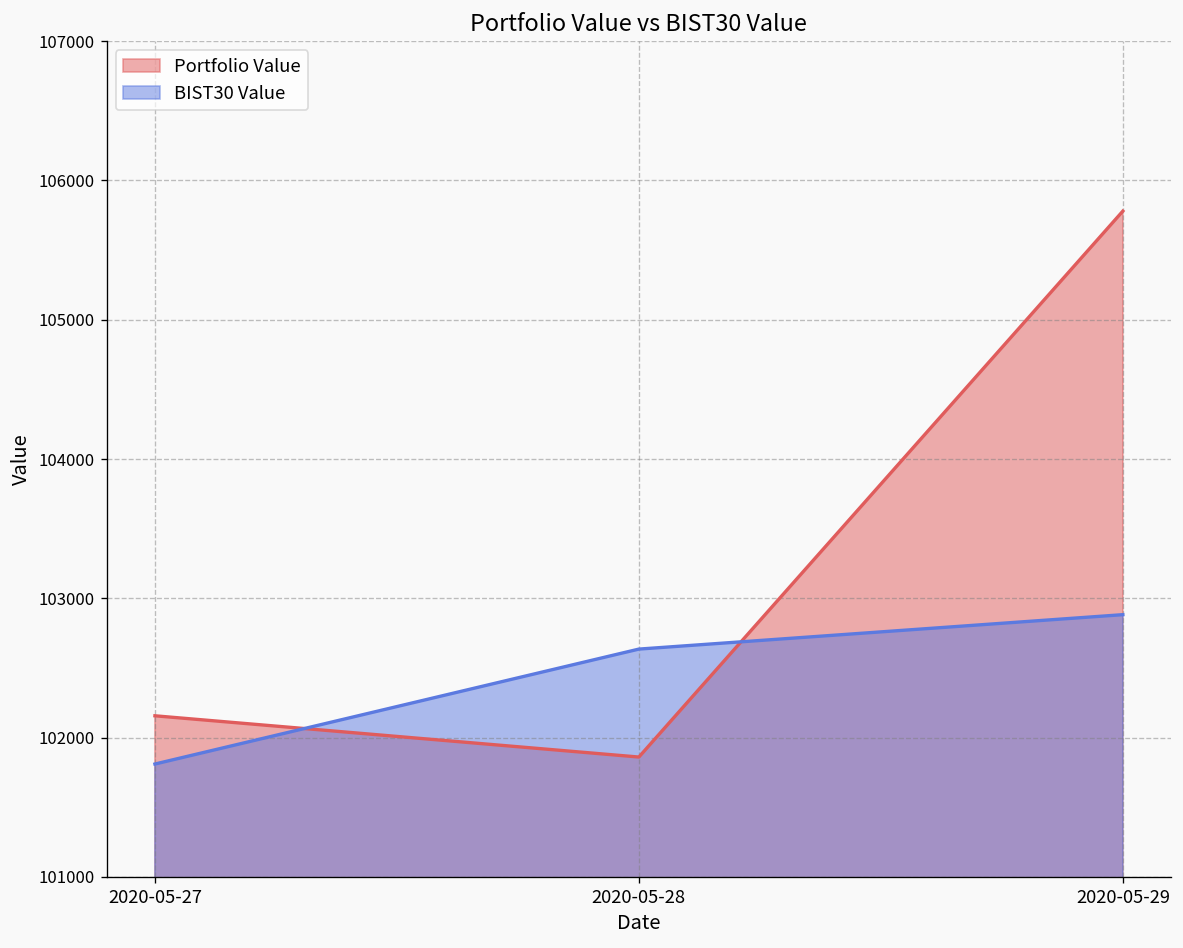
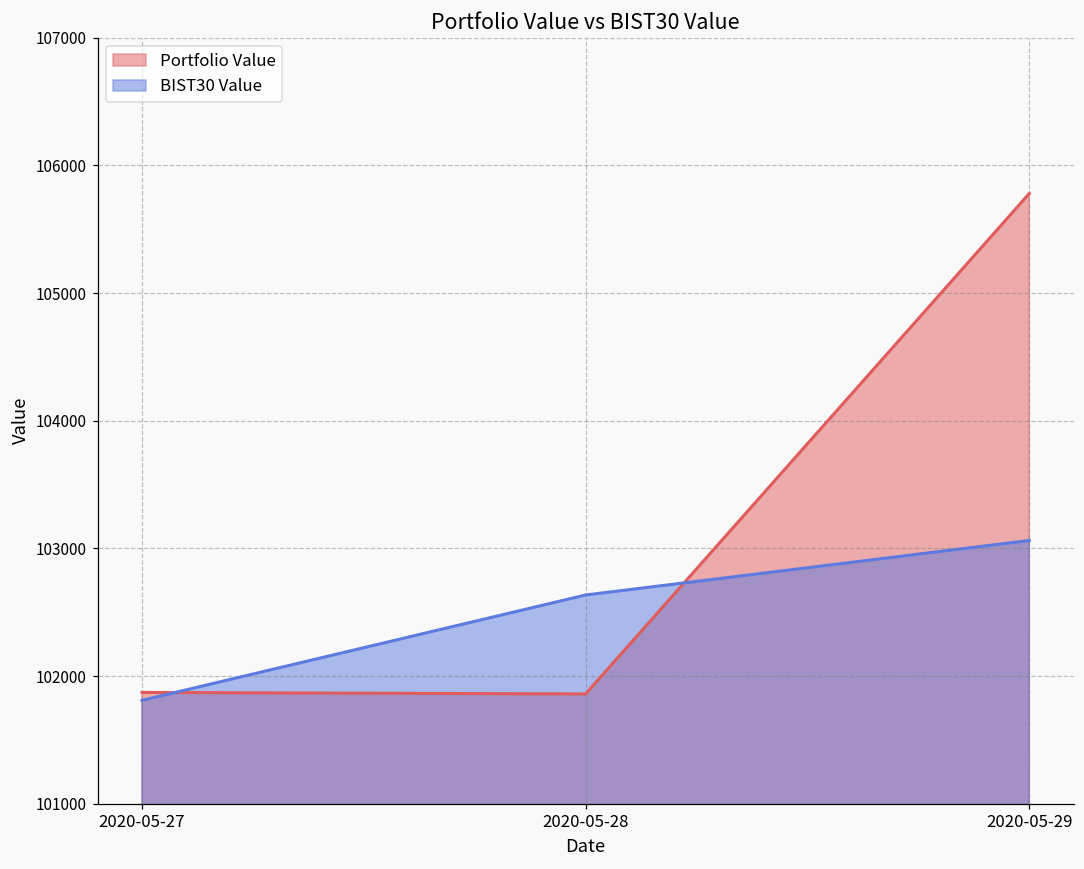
  {
    "Portfolio Value": {
-     "2020-05-27": 102160,
+     "2020-05-27": 101870,
      "2020-05-28": 101860,
      "2020-05-29": 105780
    },
    "BIST30 Value": {
      "2020-05-27": 101810,
      "2020-05-28": 102640,
-     "2020-05-29": 102880
+     "2020-05-29": 103060
    }
  }
